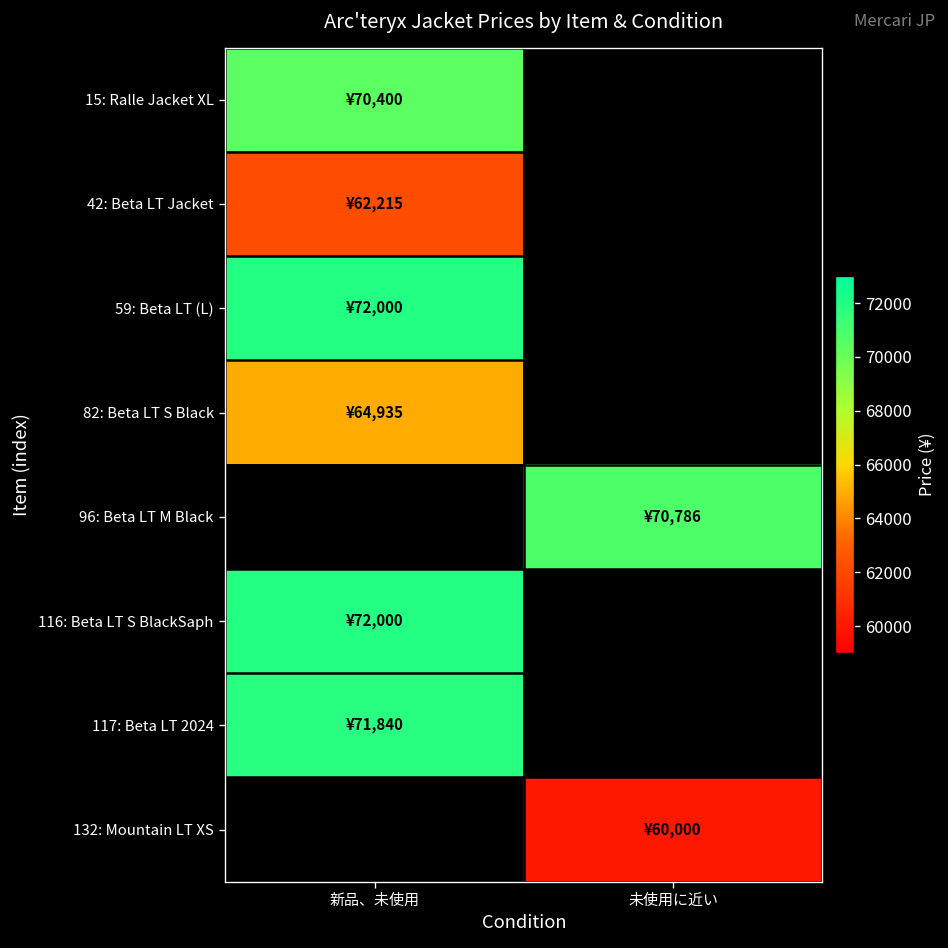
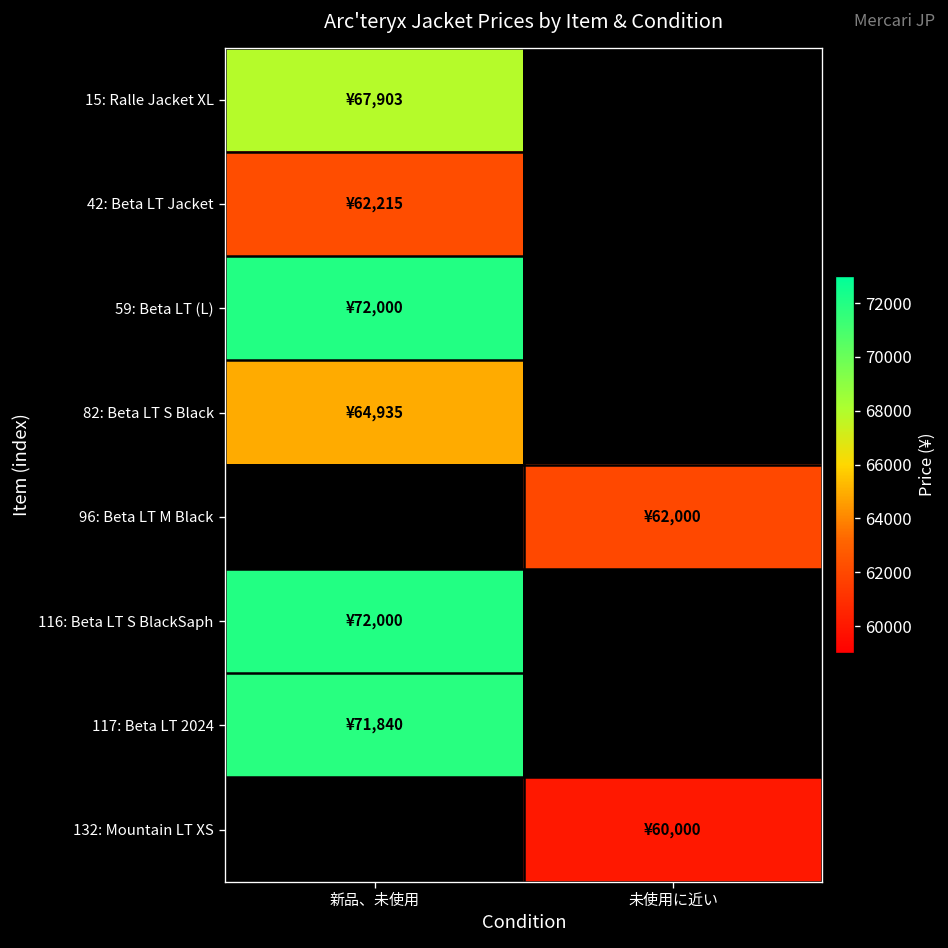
  {
    "15: Ralle Jacket XL": {
-     "新品、未使用": "¥70,400"
+     "新品、未使用": "¥67,903"
    },
    "42: Beta LT Jacket": {
      "新品、未使用": "¥62,215"
    },
    "59: Beta LT (L)": {
      "新品、未使用": "¥72,000"
    },
    "82: Beta LT S Black": {
      "新品、未使用": "¥64,935"
    },
    "96: Beta LT M Black": {
-     "未使用に近い": "¥70,786"
+     "未使用に近い": "¥62,000"
    },
    "116: Beta LT S BlackSaph": {
      "新品、未使用": "¥72,000"
    },
    "117: Beta LT 2024": {
      "新品、未使用": "¥71,840"
    },
    "132: Mountain LT XS": {
      "未使用に近い": "¥60,000"
    }
  }
